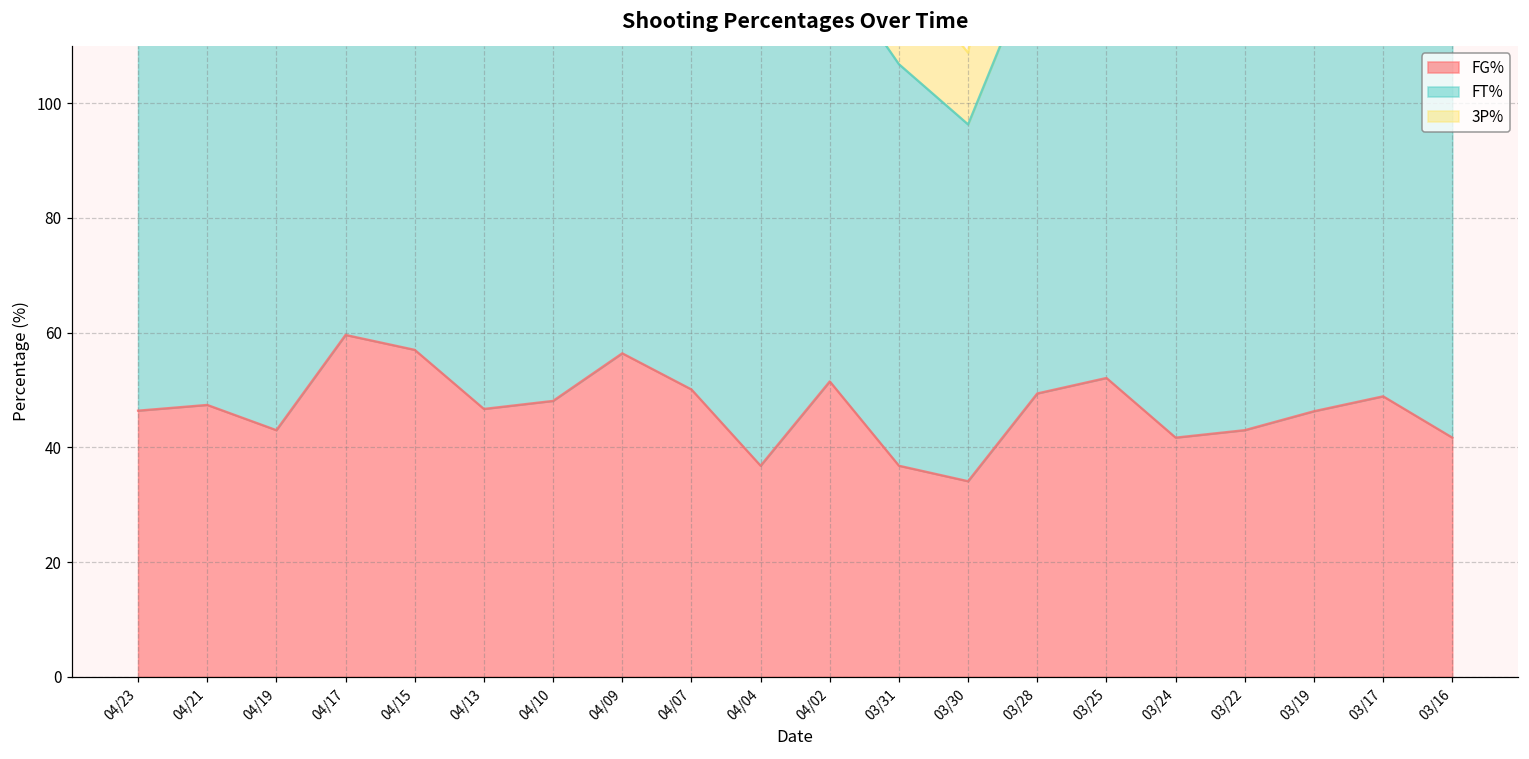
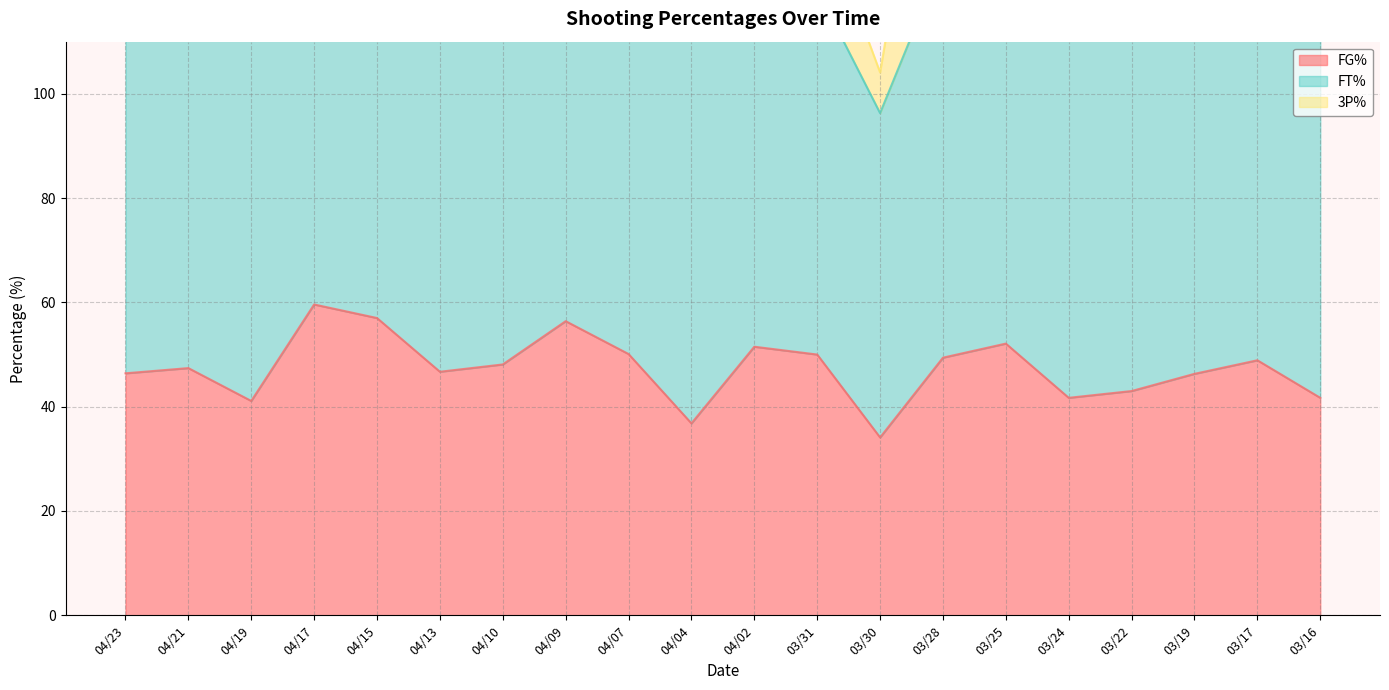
  {
    "FG%": {
      "04/23": 46,
      "04/21": 47,
-     "04/19": 43,
+     "04/19": 41,
      "04/17": 60,
      "04/15": 57,
      "04/13": 47,
      "04/10": 48,
      "04/09": 56,
      "04/07": 50,
      "04/04": 37,
      "04/02": 52,
-     "03/31": 37,
+     "03/31": 50,
      "03/30": 34,
      "03/28": 49,
      "03/25": 52,
      "03/24": 42,
      "03/22": 43,
      "03/19": 46,
      "03/17": 49,
      "03/16": 42
    },
    "FT%": {
      "03/30": 62
    },
    "3P%": {
-     "03/30": 13
+     "03/30": 8
    }
  }
